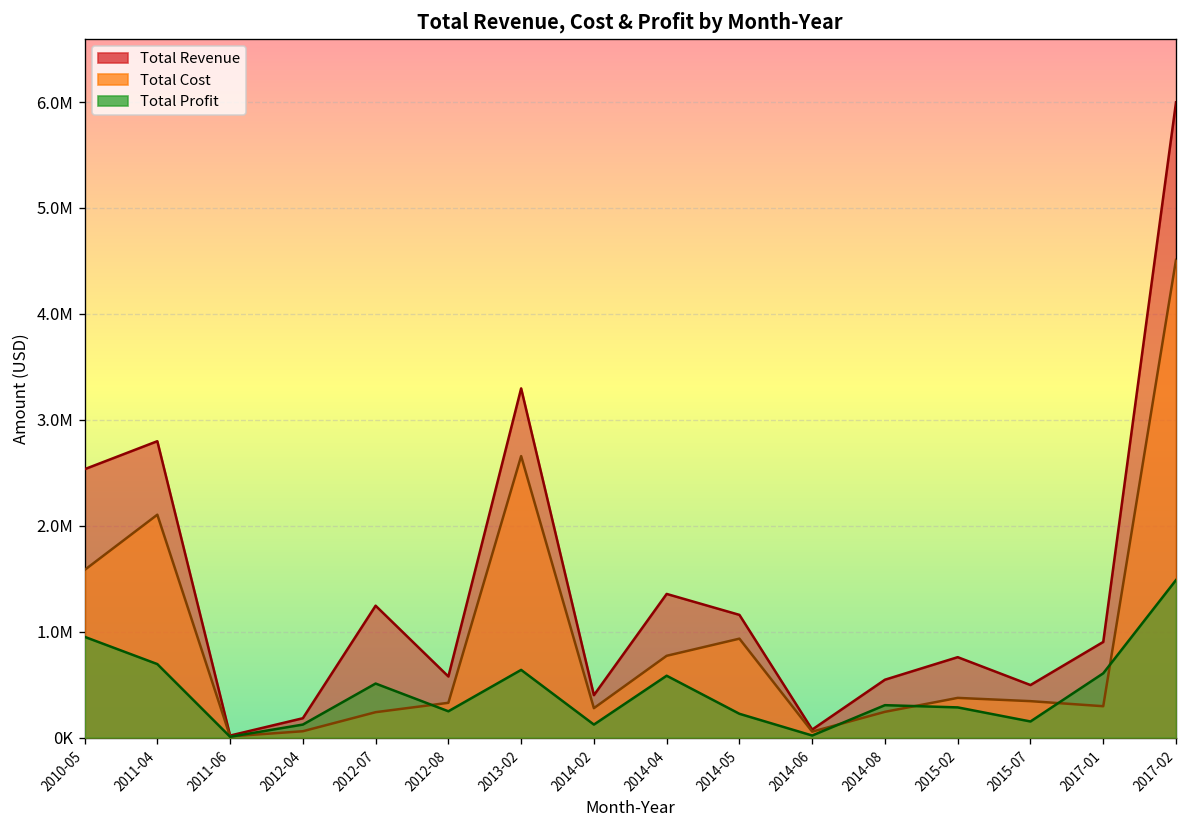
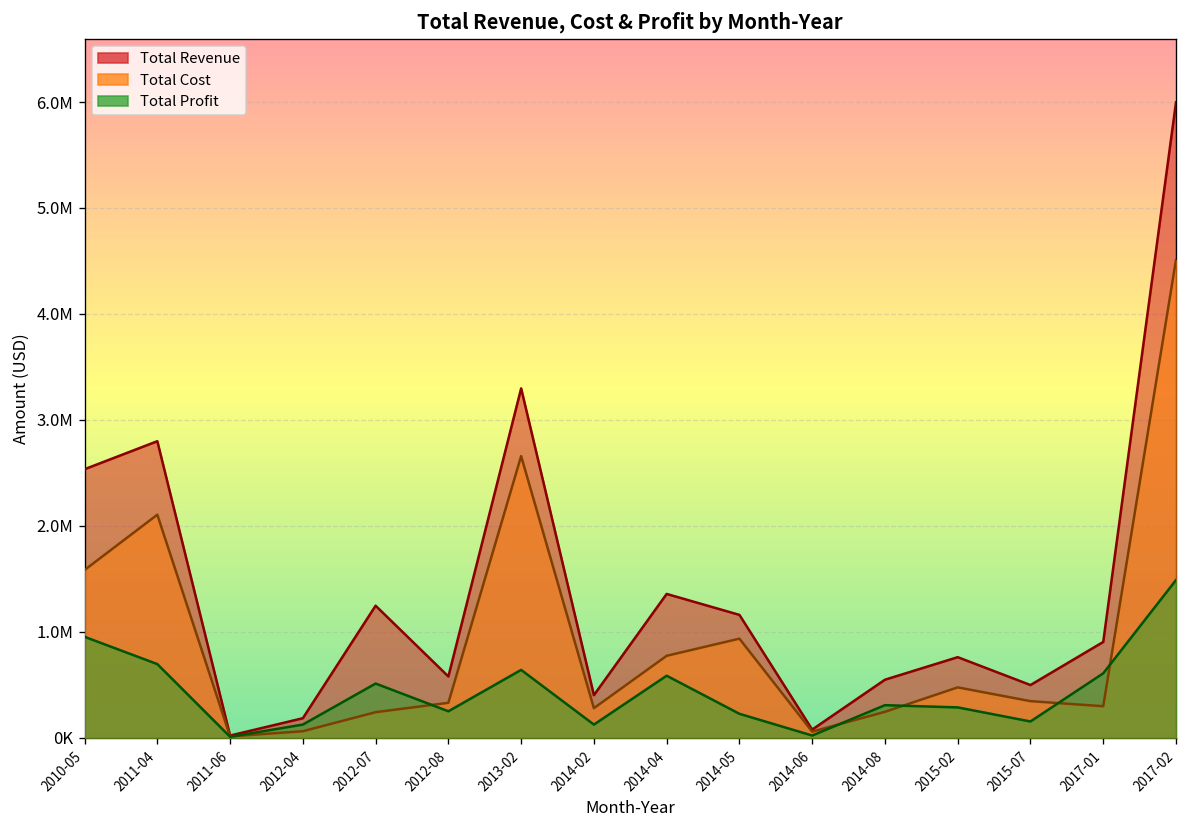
  {
    "Total Revenue": {
      "2010-05": 2500000,
      "2011-04": 2800000,
      "2012-04": 200000,
      "2012-07": 1200000,
      "2012-08": 600000,
      "2013-02": 3300000,
      "2014-02": 400000,
      "2014-04": 1400000,
      "2014-05": 1200000,
      "2014-08": 500000,
      "2015-02": 800000,
      "2015-07": 500000,
      "2017-01": 900000,
      "2017-02": 6000000
    },
    "Total Cost": {
      "2010-05": 1600000,
      "2011-04": 2100000,
      "2012-04": 100000,
      "2012-07": 200000,
      "2012-08": 300000,
      "2013-02": 2700000,
      "2014-02": 300000,
      "2014-04": 800000,
      "2014-05": 900000,
      "2014-08": 200000,
-     "2015-02": 400000,
+     "2015-02": 500000,
      "2015-07": 300000,
      "2017-01": 300000,
      "2017-02": 4500000
    },
    "Total Profit": {
      "2010-05": 1000000,
      "2011-04": 700000,
      "2012-04": 100000,
      "2012-07": 500000,
      "2012-08": 200000,
      "2013-02": 600000,
      "2014-02": 100000,
      "2014-04": 600000,
      "2014-05": 200000,
      "2014-06": 0,
      "2014-08": 300000,
      "2015-02": 300000,
      "2015-07": 200000,
      "2017-01": 600000,
      "2017-02": 1500000
    }
  }
